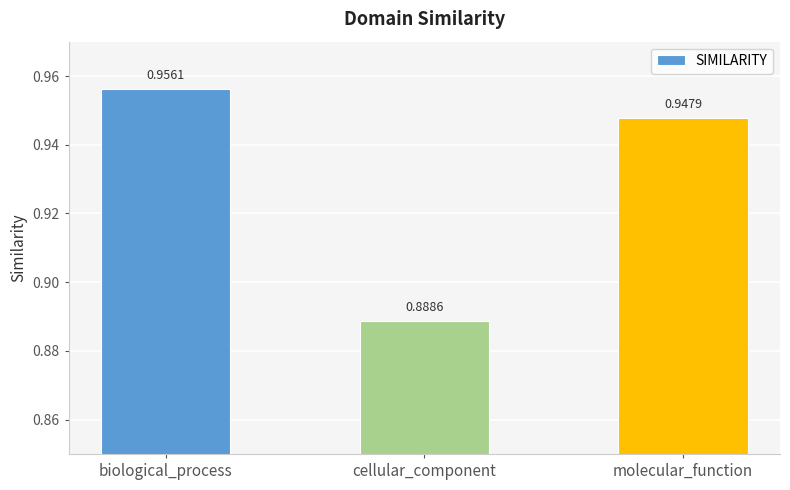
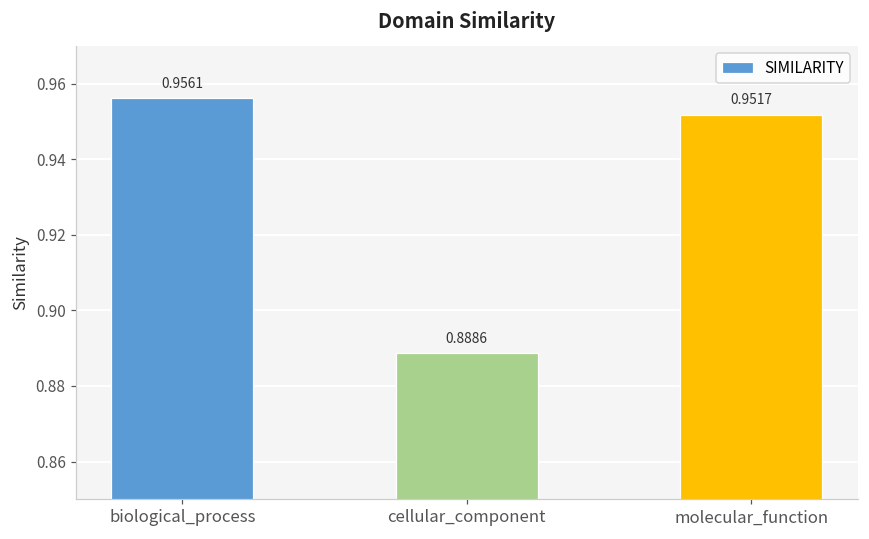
  {
    "biological_process": 0.9561,
    "cellular_component": 0.8886,
-   "molecular_function": 0.9479
+   "molecular_function": 0.9517
  }
